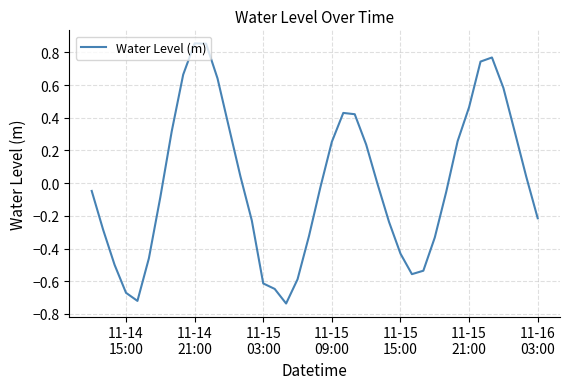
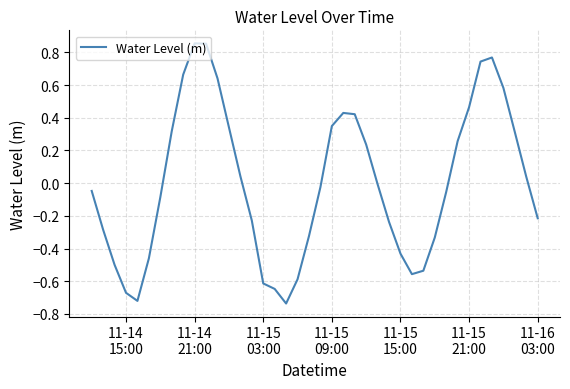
  {
    "11-14 15:00": -0.67,
    "11-15 03:00": -0.61,
-   "11-15 09:00": 0.25,
+   "11-15 09:00": 0.35,
    "11-15 15:00": -0.43,
    "11-15 21:00": 0.47,
    "11-16 03:00": -0.21
  }
